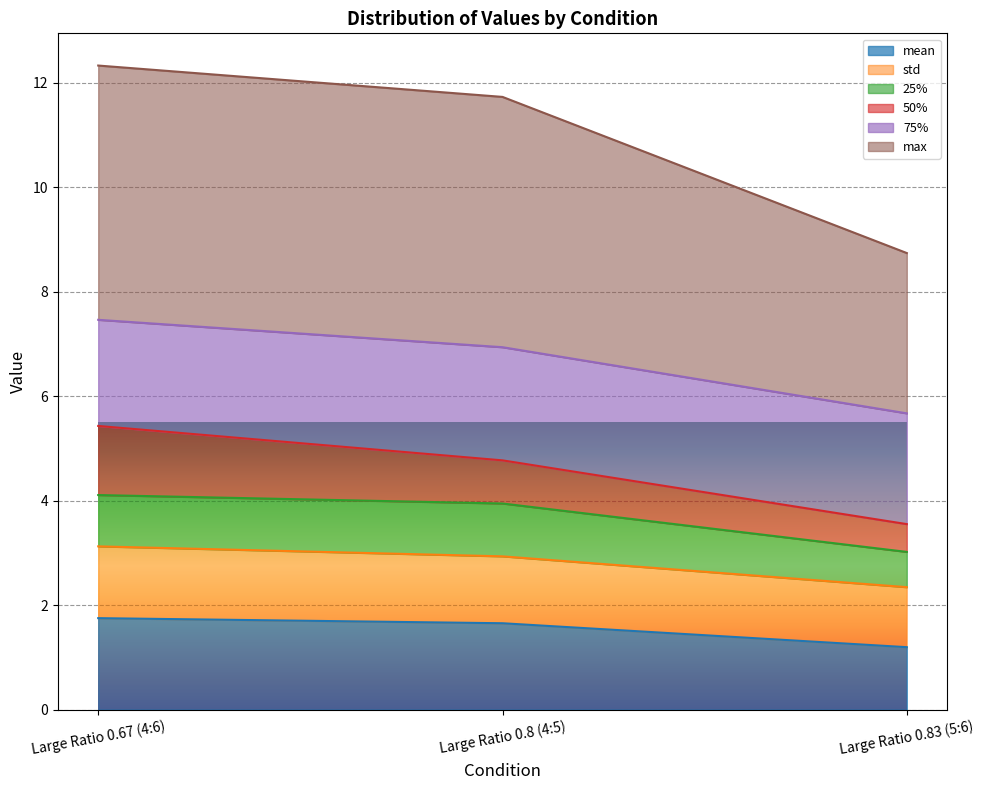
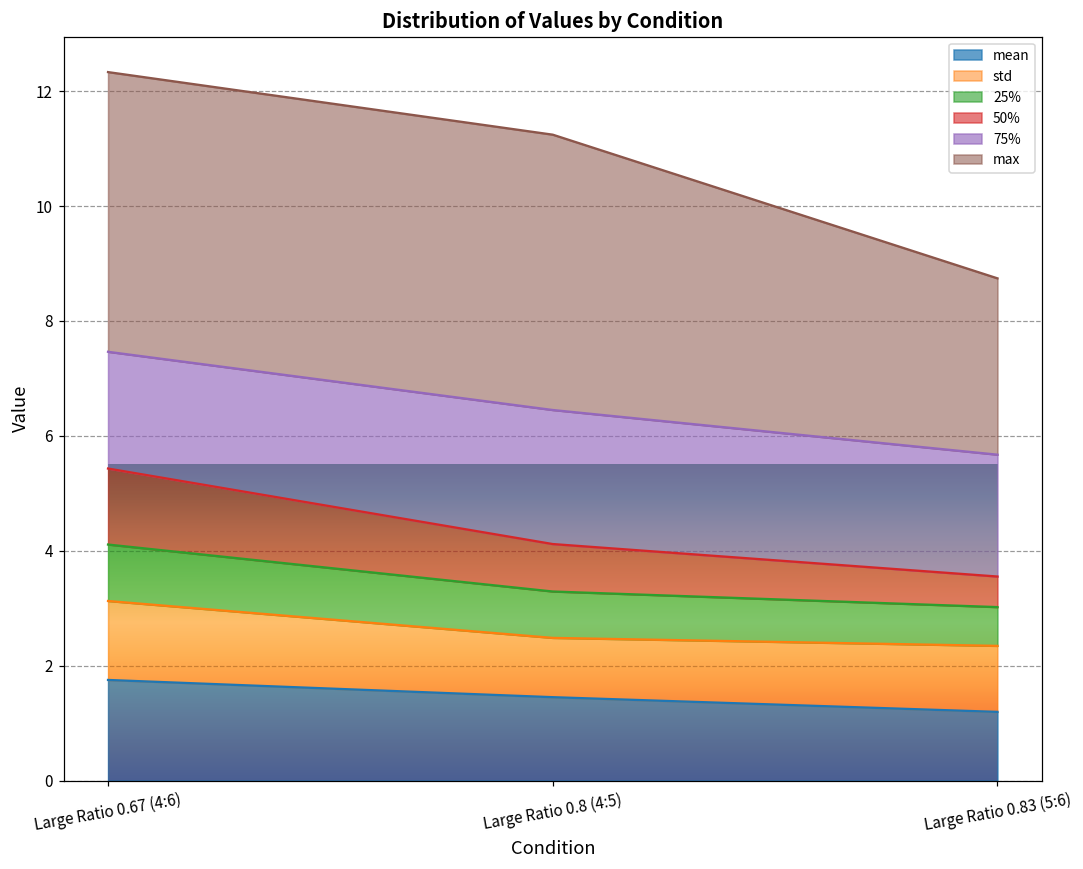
  {
    "mean": {
      "Large Ratio 0.67 (4:6)": 1.8,
-     "Large Ratio 0.8 (4:5)": 1.7,
+     "Large Ratio 0.8 (4:5)": 1.5,
      "Large Ratio 0.83 (5:6)": 1.2
    },
    "std": {
      "Large Ratio 0.67 (4:6)": 1.4,
-     "Large Ratio 0.8 (4:5)": 1.3,
+     "Large Ratio 0.8 (4:5)": 1.0,
      "Large Ratio 0.83 (5:6)": 1.1
    },
    "25%": {
      "Large Ratio 0.67 (4:6)": 1.0,
-     "Large Ratio 0.8 (4:5)": 1.0,
+     "Large Ratio 0.8 (4:5)": 0.8,
      "Large Ratio 0.83 (5:6)": 0.7
    },
    "50%": {
      "Large Ratio 0.67 (4:6)": 1.3,
      "Large Ratio 0.8 (4:5)": 0.8,
      "Large Ratio 0.83 (5:6)": 0.5
    },
    "75%": {
      "Large Ratio 0.67 (4:6)": 2.0,
-     "Large Ratio 0.8 (4:5)": 2.2,
+     "Large Ratio 0.8 (4:5)": 2.3,
      "Large Ratio 0.83 (5:6)": 2.1
    },
    "max": {
      "Large Ratio 0.67 (4:6)": 4.9,
      "Large Ratio 0.8 (4:5)": 4.8,
      "Large Ratio 0.83 (5:6)": 3.1
    }
  }
